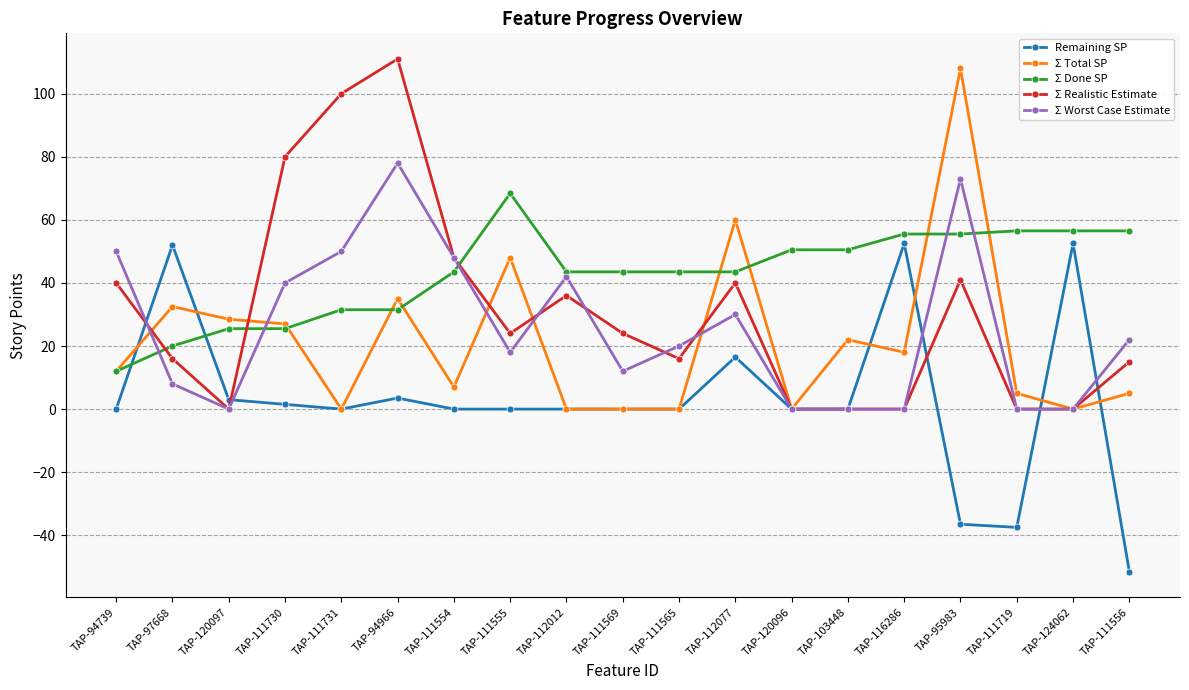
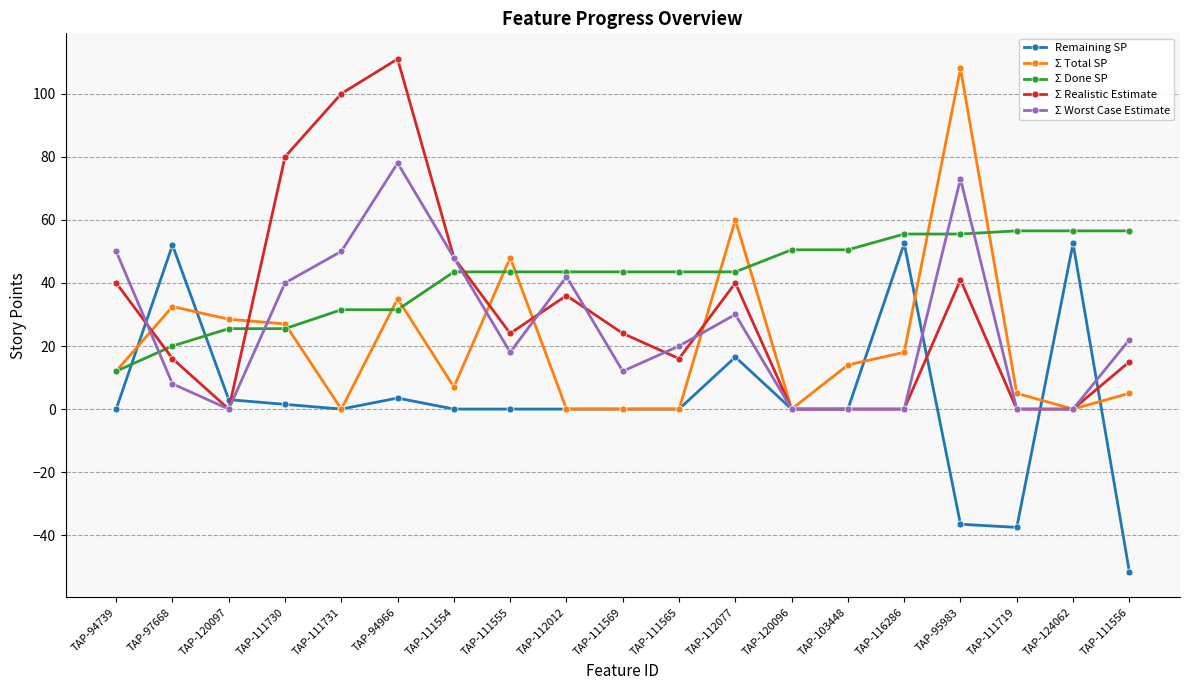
  {
    "Remaining SP": {
      "TAP-94739": 0,
      "TAP-97668": 52,
      "TAP-120097": 3,
      "TAP-111730": 2,
      "TAP-94966": 4,
      "TAP-111554": 0,
      "TAP-111555": 0,
      "TAP-112077": 17,
      "TAP-116286": 53,
      "TAP-95983": -37,
      "TAP-111719": -38,
      "TAP-124062": 53,
      "TAP-111556": -52
    },
    "Σ Total SP": {
      "TAP-97668": 33,
      "TAP-120097": 29,
      "TAP-111730": 27,
      "TAP-94966": 35,
      "TAP-111554": 7,
      "TAP-111555": 48,
      "TAP-112077": 60,
-     "TAP-103448": 22,
+     "TAP-103448": 14,
      "TAP-116286": 18,
      "TAP-95983": 108,
      "TAP-111719": 5,
      "TAP-111556": 5
    },
    "Σ Done SP": {
      "TAP-97668": 20,
      "TAP-120097": 26,
      "TAP-111730": 26,
      "TAP-111731": 32,
      "TAP-94966": 32,
      "TAP-111554": 44,
-     "TAP-111555": 68,
+     "TAP-111555": 44,
      "TAP-112012": 44,
      "TAP-111569": 44,
      "TAP-111565": 44,
      "TAP-112077": 44,
      "TAP-120096": 51,
      "TAP-103448": 51,
      "TAP-116286": 56,
      "TAP-95983": 56,
      "TAP-111719": 57,
      "TAP-124062": 57,
      "TAP-111556": 57
    },
    "Σ Realistic Estimate": {
      "TAP-94739": 40,
      "TAP-97668": 16,
      "TAP-111730": 80,
      "TAP-111731": 100,
      "TAP-94966": 111,
      "TAP-111555": 24,
      "TAP-112012": 36,
      "TAP-111569": 24,
      "TAP-111565": 16,
      "TAP-112077": 40,
      "TAP-95983": 41,
      "TAP-111556": 15
    },
    "Σ Worst Case Estimate": {
      "TAP-94739": 50,
      "TAP-97668": 8,
      "TAP-111730": 40,
      "TAP-111731": 50,
      "TAP-94966": 78,
      "TAP-111555": 18,
      "TAP-112012": 42,
      "TAP-111569": 12,
      "TAP-111565": 20,
      "TAP-112077": 30,
      "TAP-95983": 73,
      "TAP-111556": 22
    }
  }
